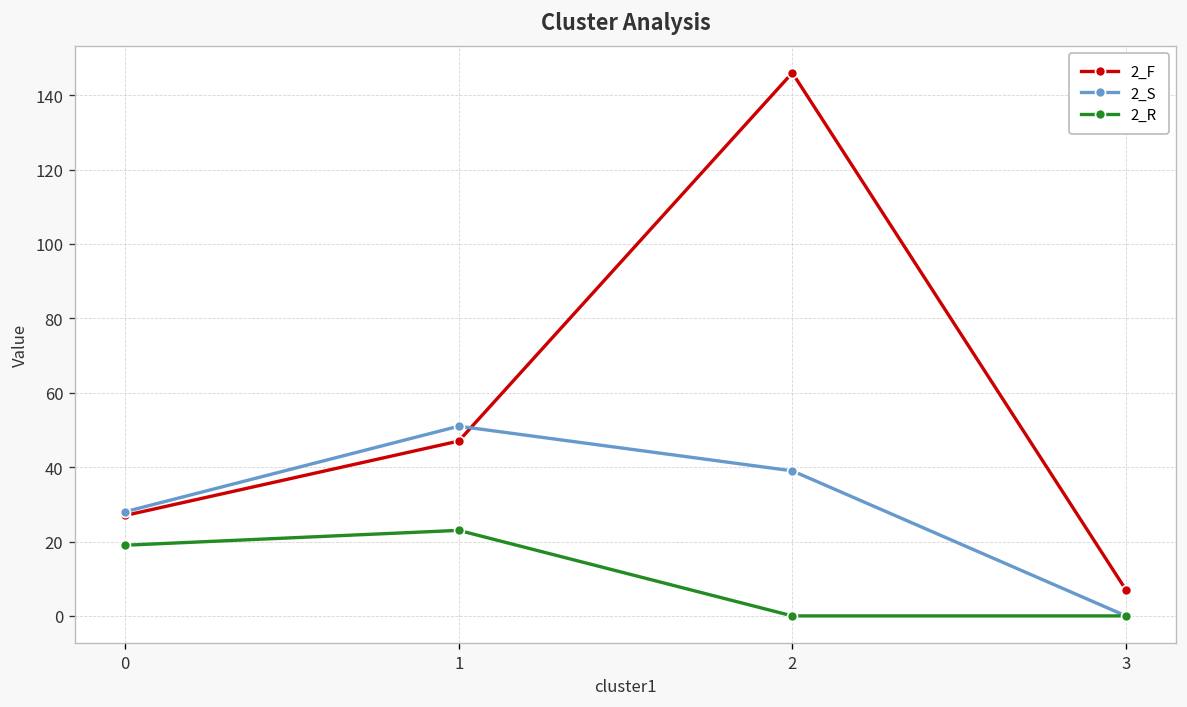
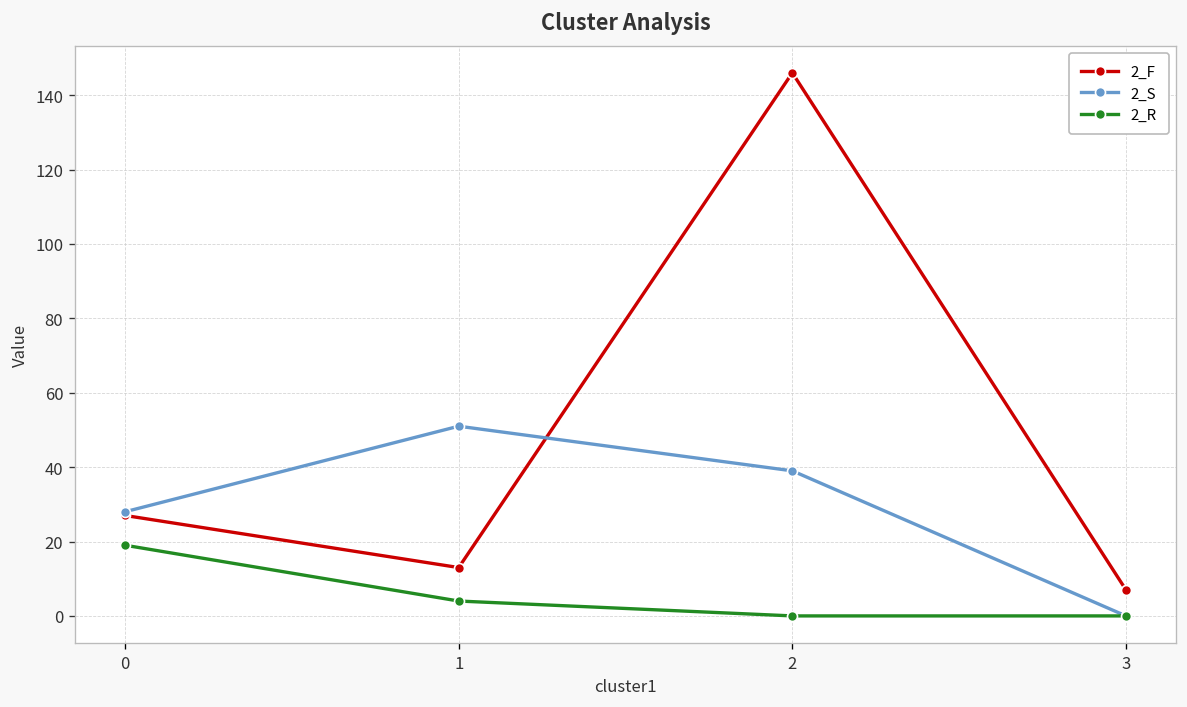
  {
    "2_F": {
      "0": 27,
-     "1": 47,
+     "1": 13,
      "2": 146,
      "3": 7
    },
    "2_S": {
      "0": 28,
      "1": 51,
      "2": 39
    },
    "2_R": {
      "0": 19,
-     "1": 23,
+     "1": 4,
      "2": 0
    }
  }
